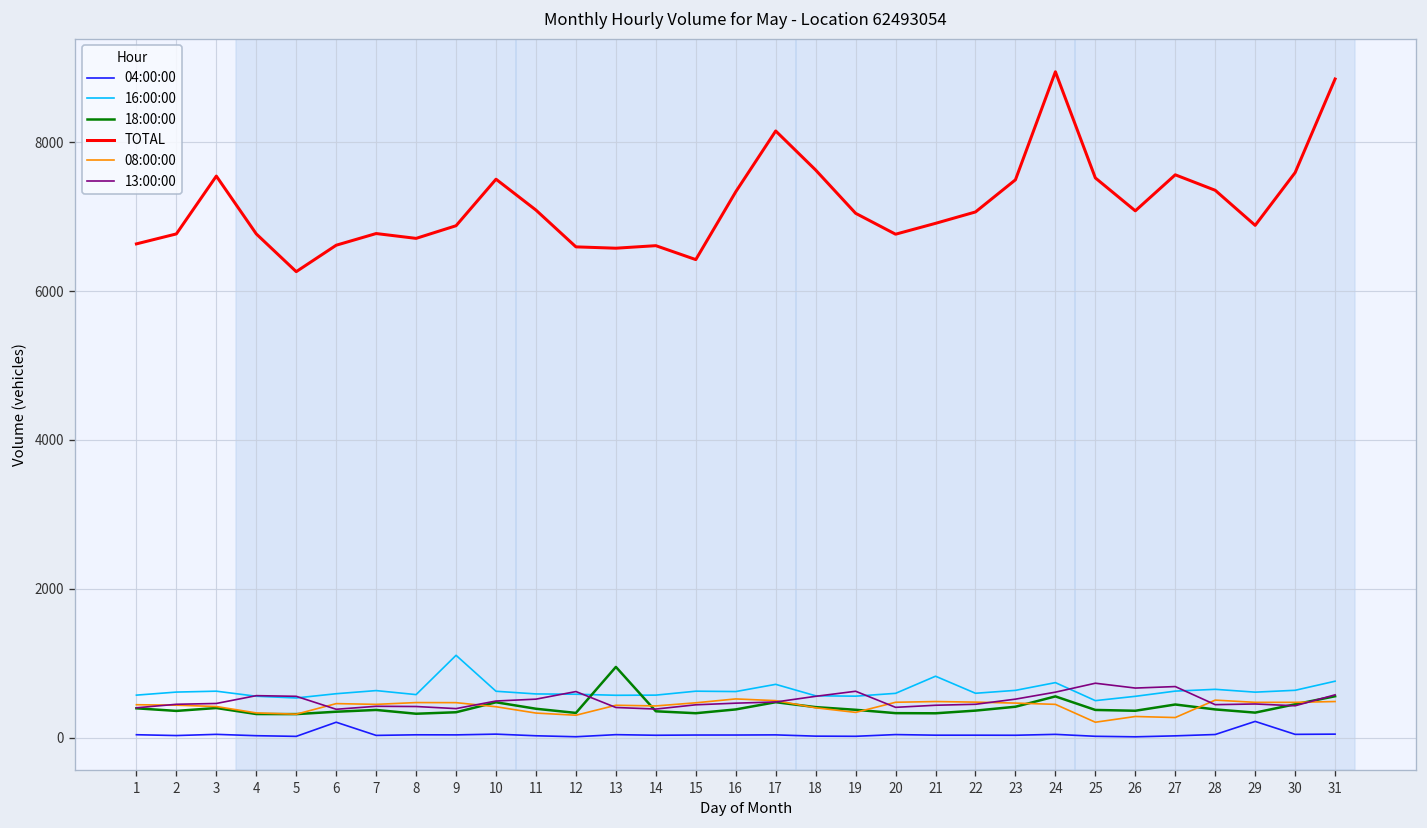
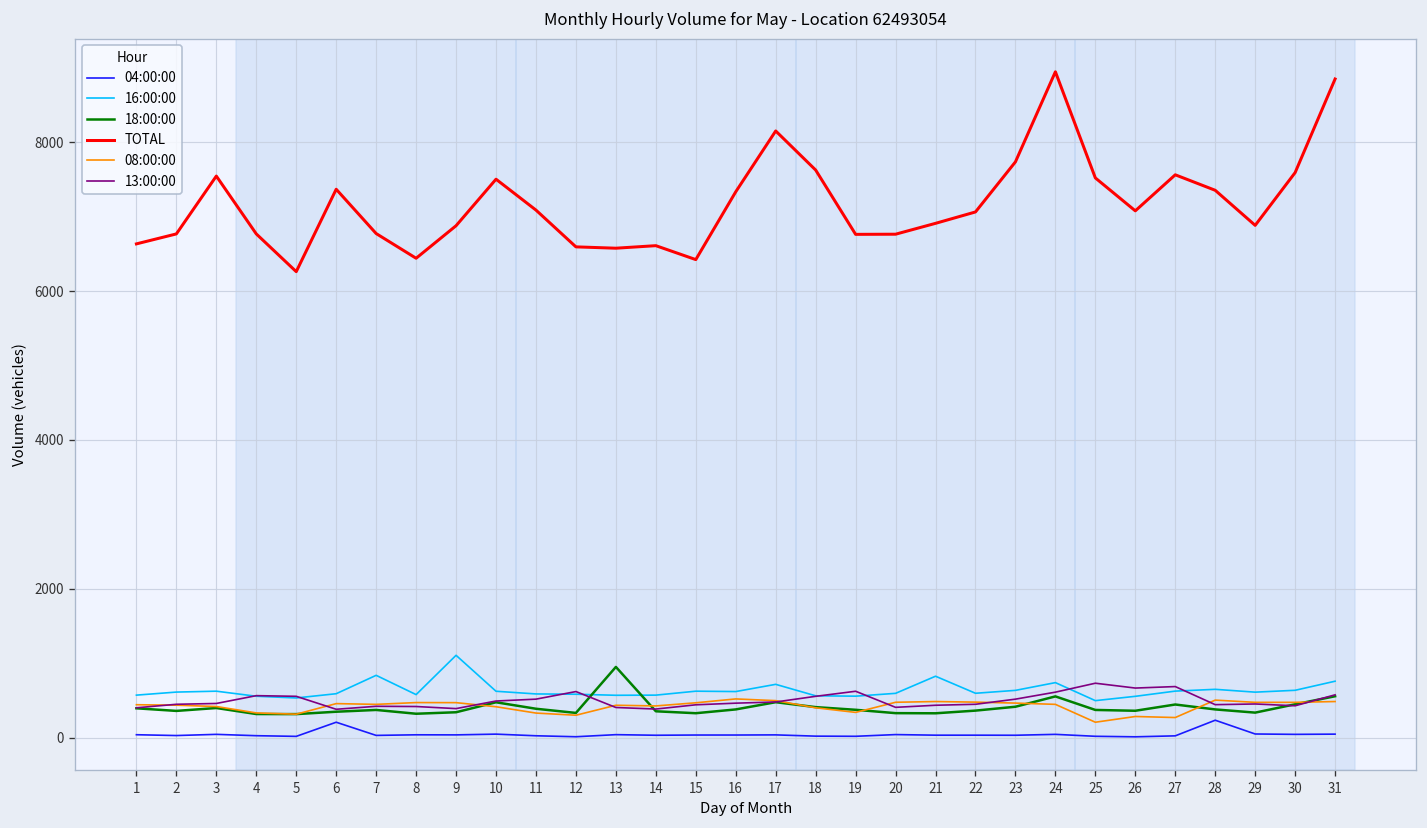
  {
    "04:00:00": {
      "1": 0,
      "2": 0,
      "3": 0,
      "4": 0,
      "5": 0,
      "6": 200,
      "7": 0,
      "8": 0,
      "9": 0,
      "10": 0,
      "11": 0,
      "12": 0,
      "13": 0,
      "14": 0,
      "15": 0,
      "16": 0,
      "17": 0,
      "18": 0,
      "19": 0,
      "20": 0,
      "21": 0,
      "22": 0,
      "23": 0,
      "24": 0,
      "25": 0,
      "26": 0,
      "27": 0,
-     "28": 0,
-     "29": 200,
+     "28": 200,
+     "29": 0,
      "30": 0,
      "31": 0
    },
    "16:00:00": {
      "1": 600,
      "2": 600,
      "3": 600,
      "6": 600,
-     "7": 600,
+     "7": 800,
      "8": 600,
      "9": 1100,
      "10": 600,
      "11": 600,
      "13": 600,
      "14": 600,
      "15": 600,
      "16": 600,
      "17": 700,
      "19": 600,
      "20": 600,
      "21": 800,
      "22": 600,
      "23": 600,
      "24": 700,
      "25": 500,
      "26": 600,
      "27": 600,
      "28": 600,
      "29": 600,
      "30": 600,
      "31": 800
    },
    "18:00:00": {
      "2": 400,
      "7": 400,
      "8": 300,
      "9": 300,
      "11": 400,
      "13": 1000,
      "15": 300,
      "16": 400,
      "20": 300,
      "21": 300,
      "22": 400,
      "23": 400,
      "24": 600,
      "25": 400,
      "26": 400,
      "27": 400,
      "28": 400,
      "29": 300
    },
    "TOTAL": {
      "1": 6600,
      "2": 6800,
      "3": 7500,
      "4": 6800,
      "5": 6300,
-     "6": 6600,
+     "6": 7400,
      "7": 6800,
-     "8": 6700,
+     "8": 6400,
      "9": 6900,
      "10": 7500,
      "11": 7100,
      "12": 6600,
      "13": 6600,
      "14": 6600,
      "15": 6400,
      "16": 7300,
      "17": 8200,
      "18": 7600,
-     "19": 7000,
+     "19": 6800,
      "20": 6800,
      "21": 6900,
      "22": 7100,
-     "23": 7500,
+     "23": 7700,
      "24": 8900,
      "25": 7500,
      "26": 7100,
      "27": 7600,
      "28": 7400,
      "29": 6900,
      "30": 7600,
      "31": 8800
    },
    "08:00:00": {
      "6": 500,
      "8": 500,
      "9": 500,
      "10": 400,
      "11": 300,
      "14": 400,
      "16": 500,
      "20": 500,
      "21": 500,
      "23": 500,
      "24": 400,
      "25": 200,
      "26": 300,
      "27": 300,
      "28": 500,
      "31": 500
    },
    "13:00:00": {
      "3": 500,
      "8": 400,
      "9": 400,
      "11": 500,
      "16": 500,
      "19": 600,
      "20": 400,
      "21": 400,
      "23": 500,
      "24": 600,
      "25": 700,
      "26": 700,
      "27": 700,
      "28": 400
    }
  }
